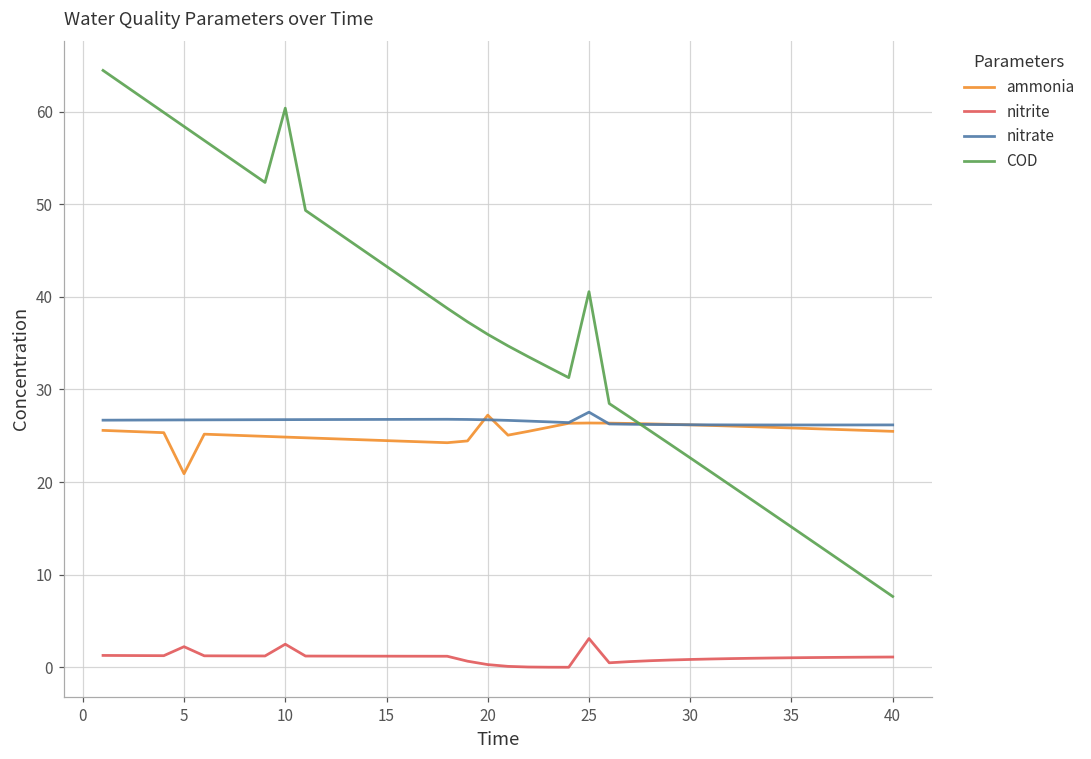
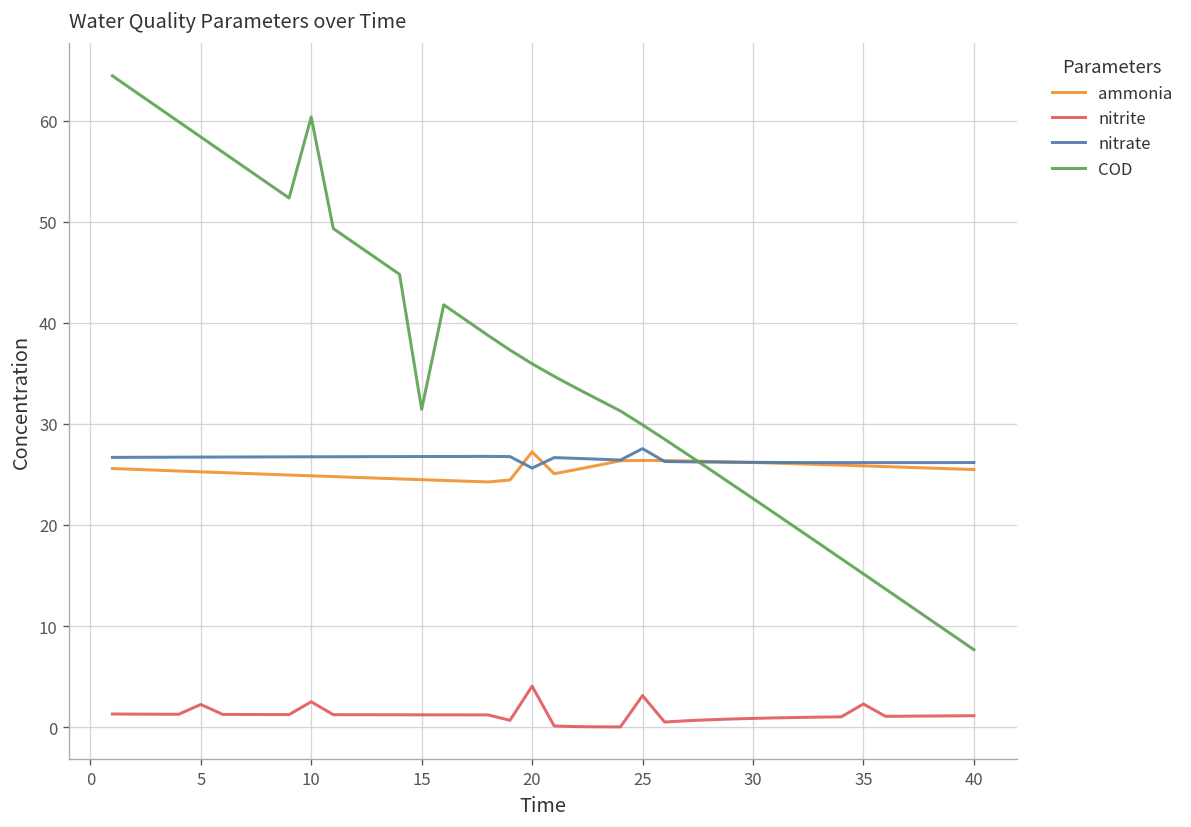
  {
    "ammonia": {
-     "5": 21,
+     "5": 25,
      "10": 25,
      "15": 24,
      "20": 27,
      "25": 26,
      "35": 26,
      "40": 25
    },
    "nitrite": {
      "5": 2,
      "10": 3,
      "15": 1,
-     "20": 0,
+     "20": 4,
      "25": 3,
      "30": 1,
-     "35": 1,
+     "35": 2,
      "40": 1
    },
    "nitrate": {
      "5": 27,
      "10": 27,
      "15": 27,
-     "20": 27,
+     "20": 26,
      "25": 28,
      "35": 26,
      "40": 26
    },
    "COD": {
      "5": 58,
      "10": 60,
-     "15": 43,
+     "15": 31,
      "20": 36,
-     "25": 41,
+     "25": 30,
      "30": 23,
      "35": 15,
      "40": 8
    }
  }
